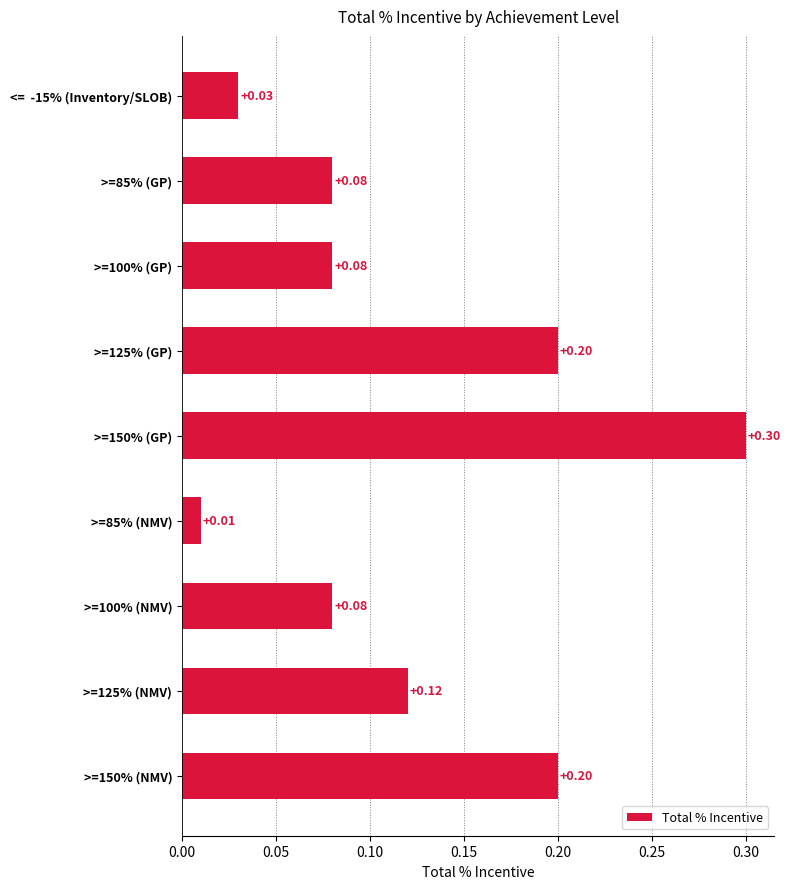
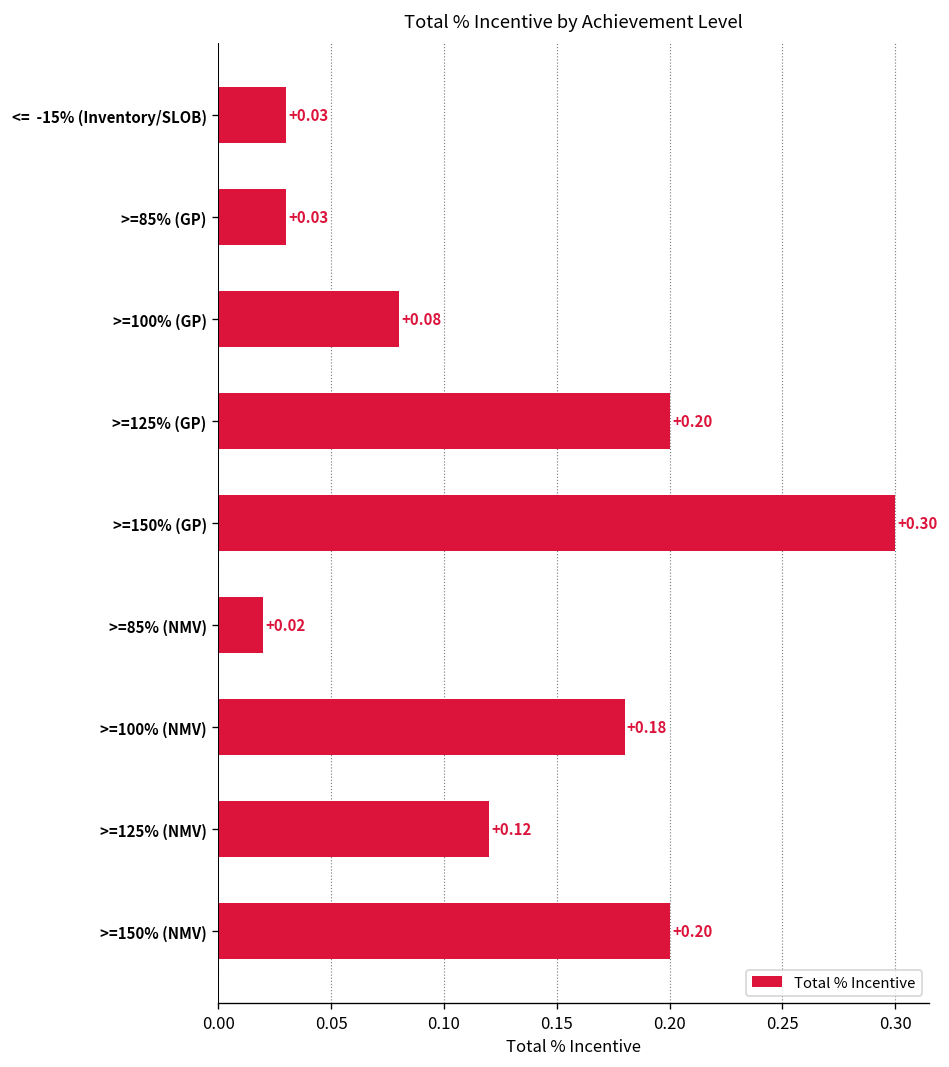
  {
    "<= -15% (Inventory/SLOB)": "+0.03",
-   ">=85% (GP)": "+0.08",
+   ">=85% (GP)": "+0.03",
    ">=100% (GP)": "+0.08",
    ">=125% (GP)": "+0.20",
    ">=150% (GP)": "+0.30",
-   ">=85% (NMV)": "+0.01",
-   ">=100% (NMV)": "+0.08",
+   ">=85% (NMV)": "+0.02",
+   ">=100% (NMV)": "+0.18",
    ">=125% (NMV)": "+0.12",
    ">=150% (NMV)": "+0.20"
  }
